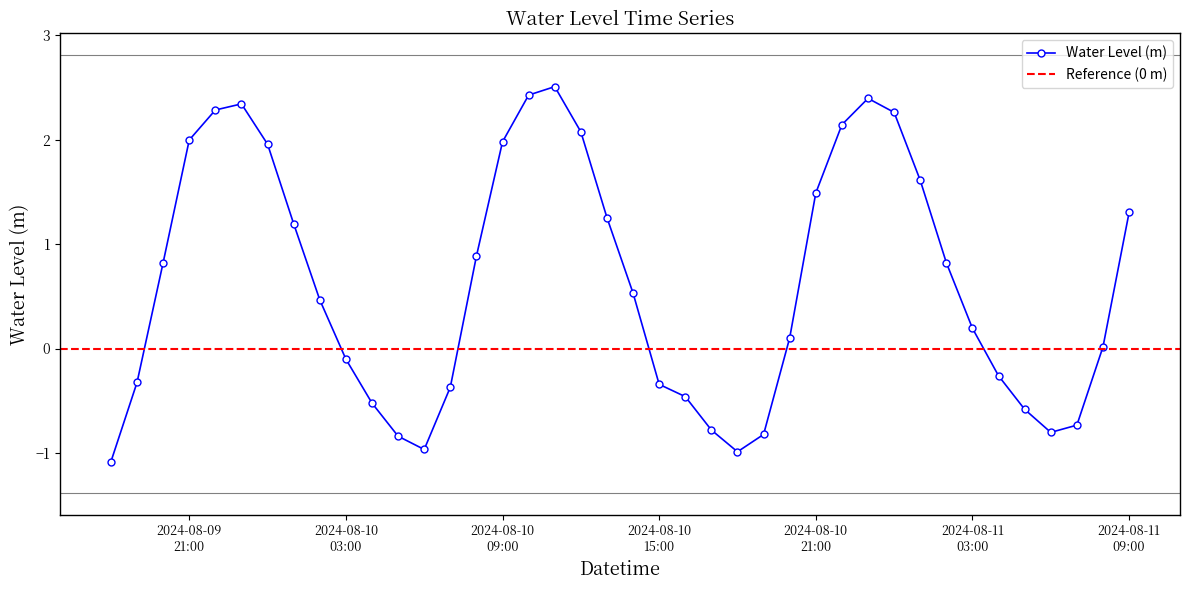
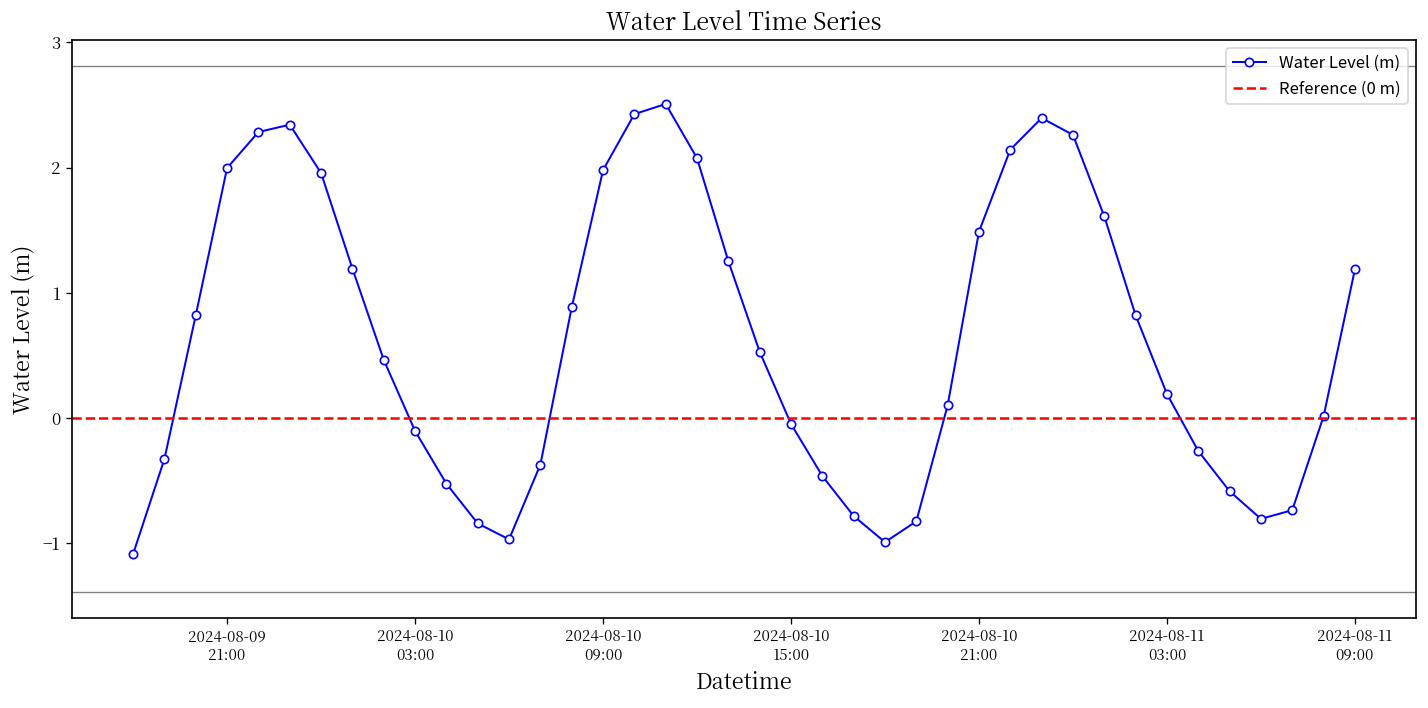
  {
    "2024-08-09 21:00": 2.00,
    "2024-08-10 03:00": -0.10,
    "2024-08-10 09:00": 1.98,
-   "2024-08-10 15:00": -0.34,
+   "2024-08-10 15:00": -0.05,
    "2024-08-10 21:00": 1.49,
    "2024-08-11 03:00": 0.19,
-   "2024-08-11 09:00": 1.30
+   "2024-08-11 09:00": 1.19
  }
